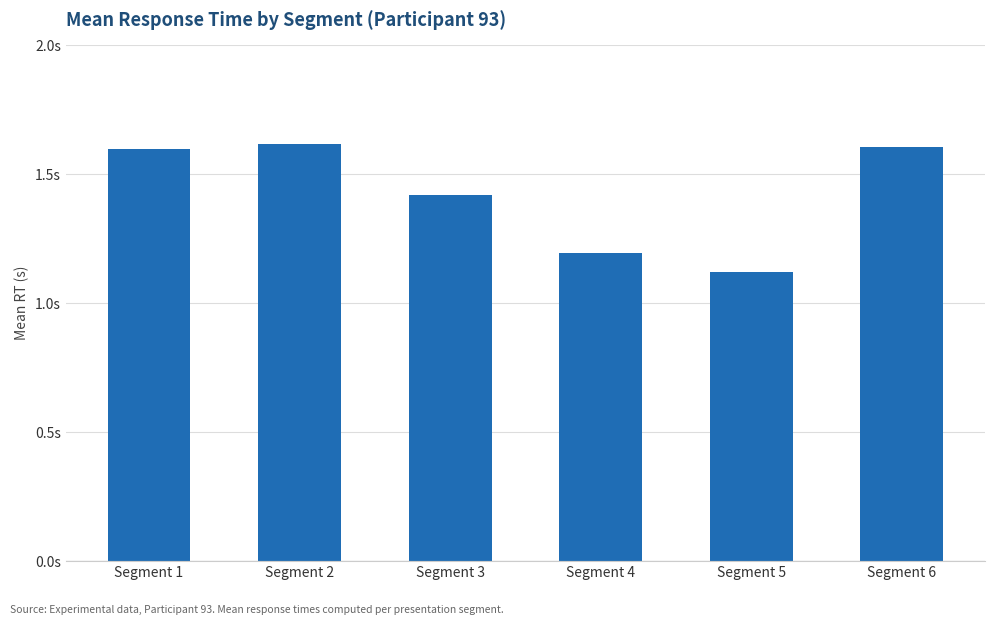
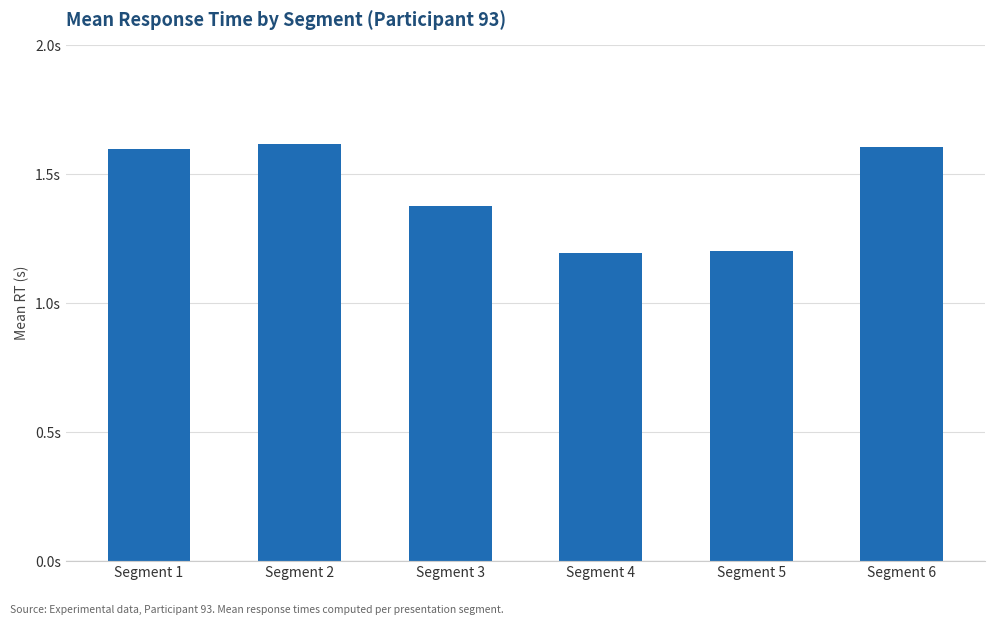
  {
    "Segment 1": "1.60s",
    "Segment 2": "1.62s",
-   "Segment 3": "1.42s",
+   "Segment 3": "1.38s",
    "Segment 4": "1.19s",
-   "Segment 5": "1.12s",
+   "Segment 5": "1.20s",
    "Segment 6": "1.60s"
  }
